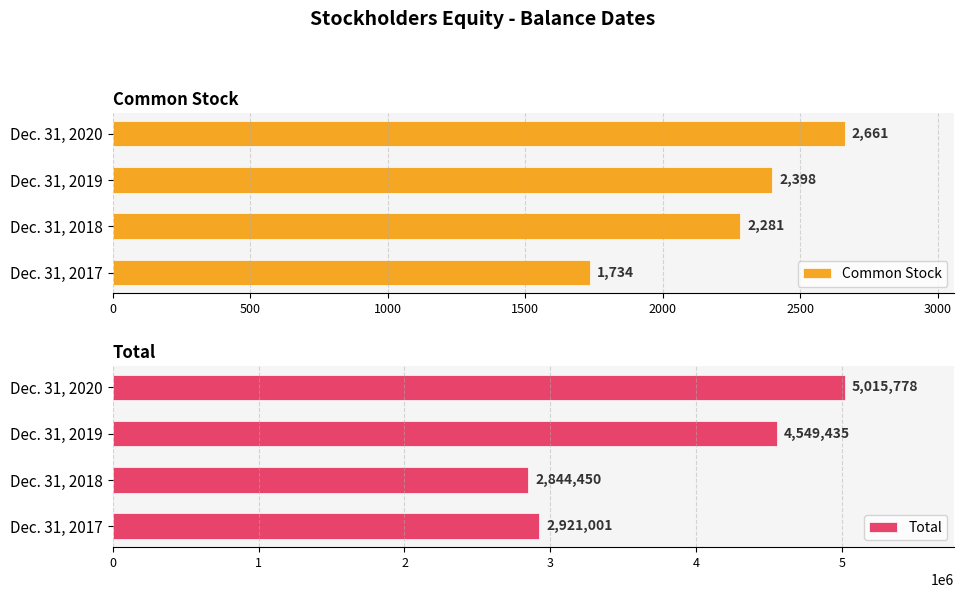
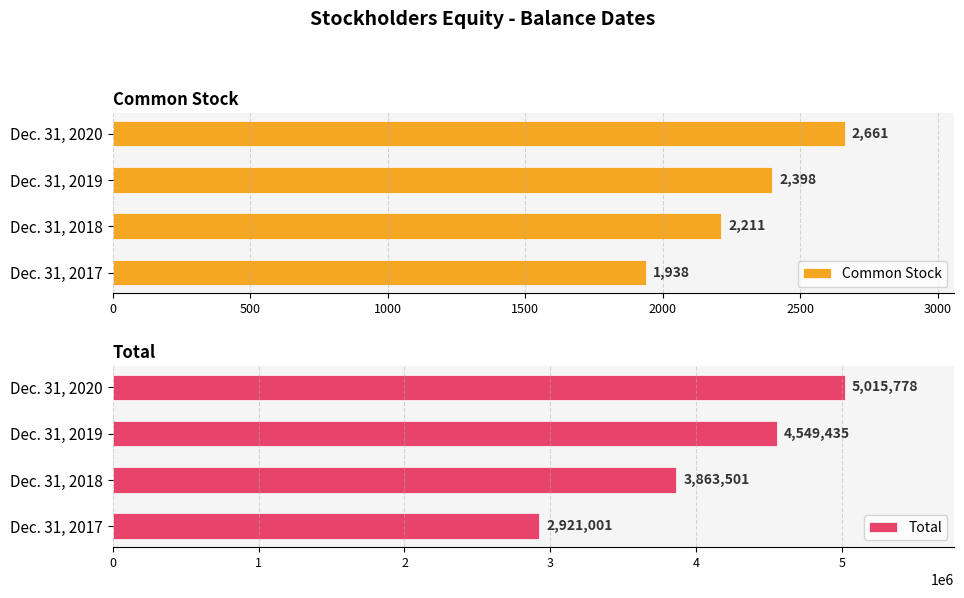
  {
    "Common Stock": {
      "Dec. 31, 2020": "2,661",
      "Dec. 31, 2019": "2,398",
-     "Dec. 31, 2018": "2,281",
-     "Dec. 31, 2017": "1,734"
+     "Dec. 31, 2018": "2,211",
+     "Dec. 31, 2017": "1,938"
    },
    "Total": {
      "Dec. 31, 2020": "5,015,778",
      "Dec. 31, 2019": "4,549,435",
-     "Dec. 31, 2018": "2,844,450",
+     "Dec. 31, 2018": "3,863,501",
      "Dec. 31, 2017": "2,921,001"
    }
  }
